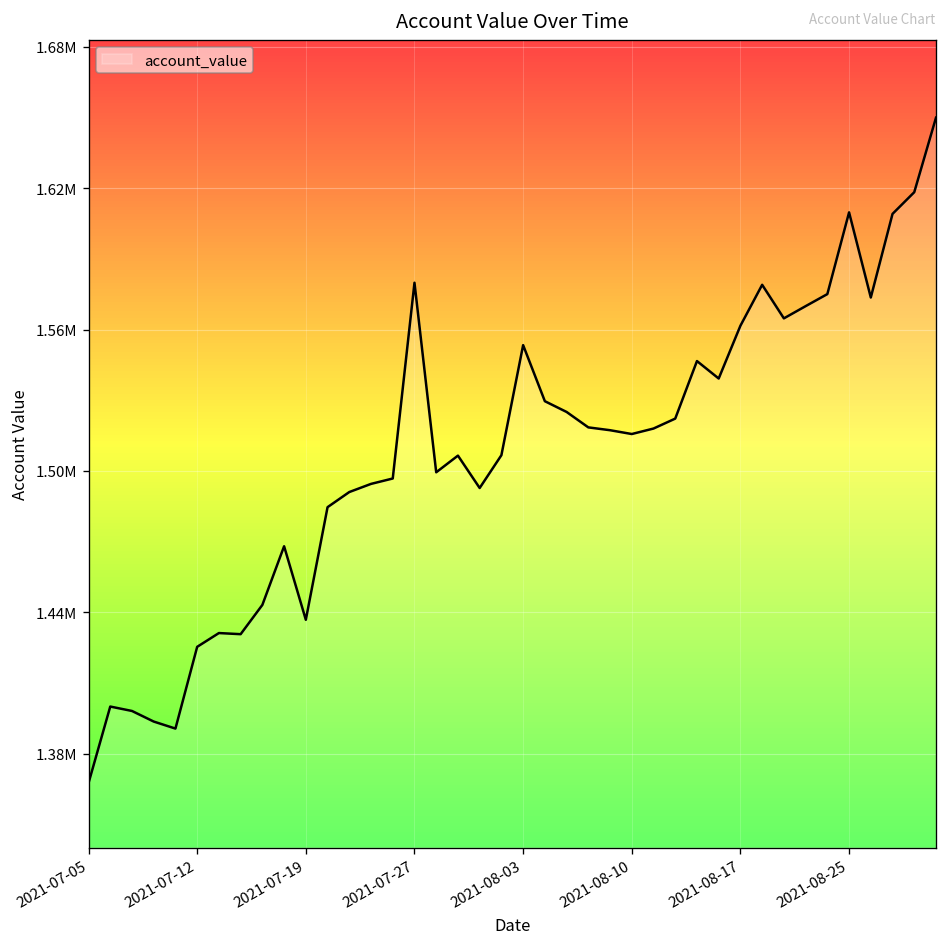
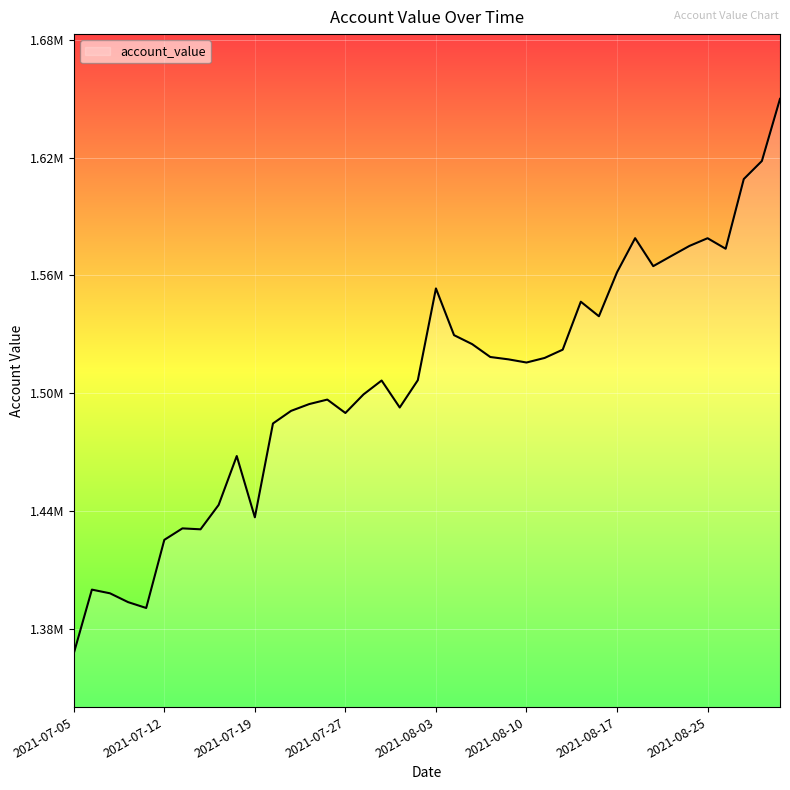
  {
    "2021-07-05": 1367000,
    "2021-07-12": 1425000,
    "2021-07-19": 1437000,
-   "2021-07-27": 1580000,
+   "2021-07-27": 1490000,
    "2021-08-03": 1553000,
    "2021-08-10": 1516000,
    "2021-08-17": 1562000,
-   "2021-08-25": 1610000
+   "2021-08-25": 1579000
  }
